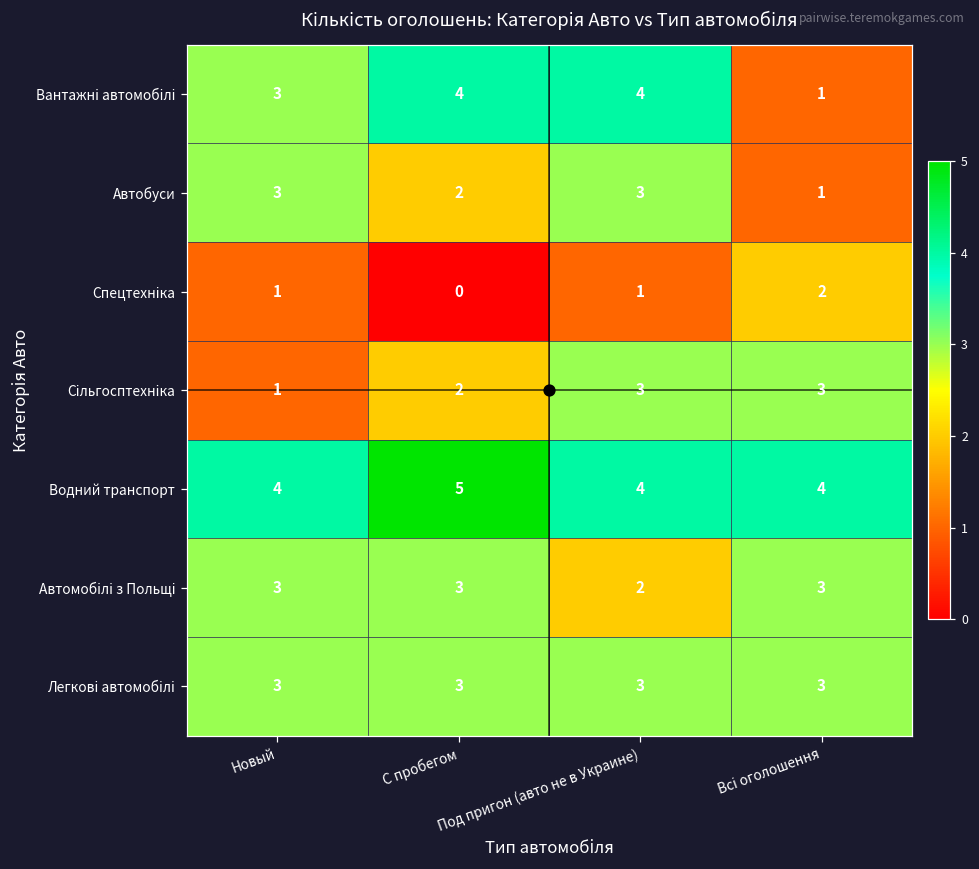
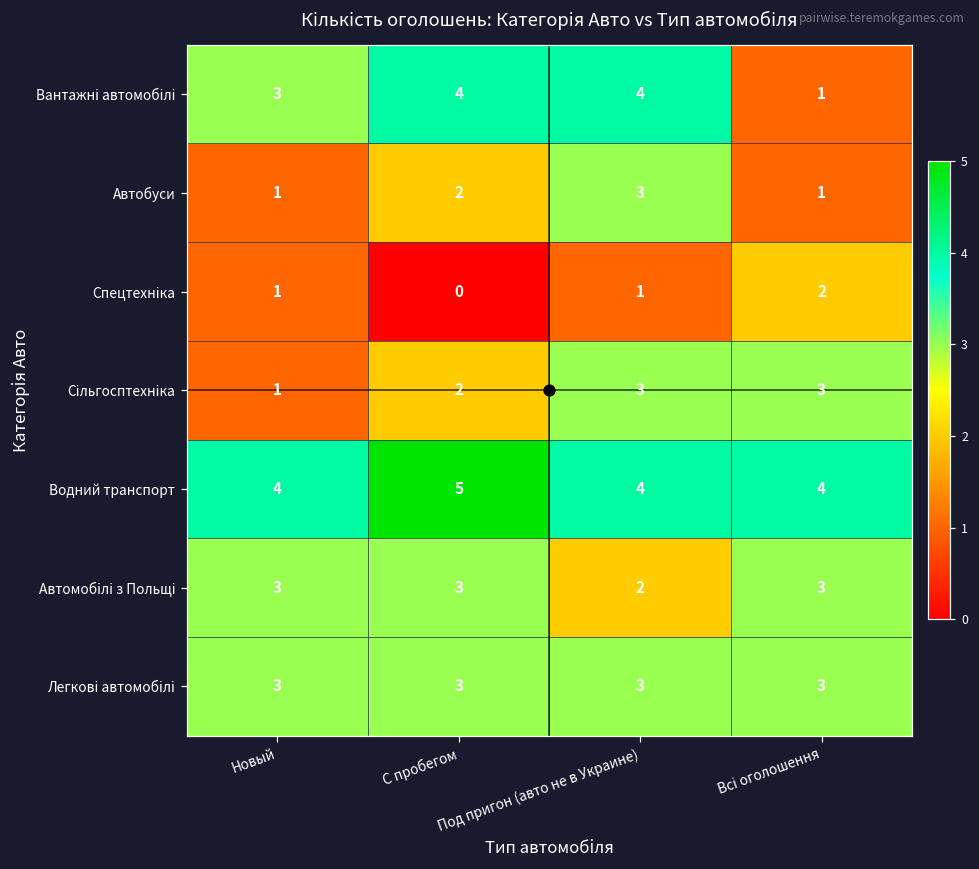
  {
    "Вантажні автомобілі": {
      "Новый": 3,
      "С пробегом": 4,
      "Под пригон (авто не в Украине)": 4,
      "Всі оголошення": 1
    },
    "Автобуси": {
-     "Новый": 3,
+     "Новый": 1,
      "С пробегом": 2,
      "Под пригон (авто не в Украине)": 3,
      "Всі оголошення": 1
    },
    "Спецтехніка": {
      "Новый": 1,
      "С пробегом": 0,
      "Под пригон (авто не в Украине)": 1,
      "Всі оголошення": 2
    },
    "Сільгосптехніка": {
      "Новый": 1,
      "С пробегом": 2,
      "Под пригон (авто не в Украине)": 3,
      "Всі оголошення": 3
    },
    "Водний транспорт": {
      "Новый": 4,
      "С пробегом": 5,
      "Под пригон (авто не в Украине)": 4,
      "Всі оголошення": 4
    },
    "Автомобілі з Польщі": {
      "Новый": 3,
      "С пробегом": 3,
      "Под пригон (авто не в Украине)": 2,
      "Всі оголошення": 3
    },
    "Легкові автомобілі": {
      "Новый": 3,
      "С пробегом": 3,
      "Под пригон (авто не в Украине)": 3,
      "Всі оголошення": 3
    }
  }
